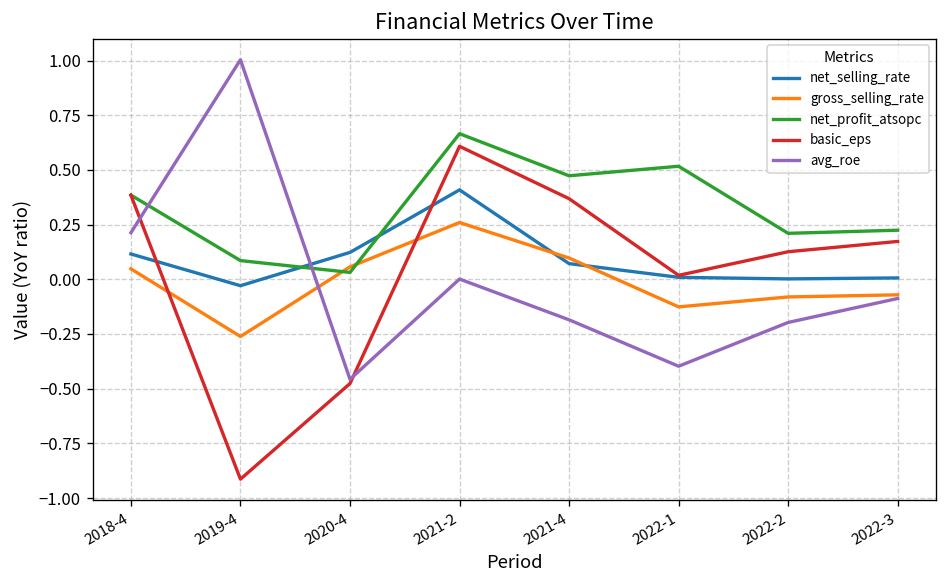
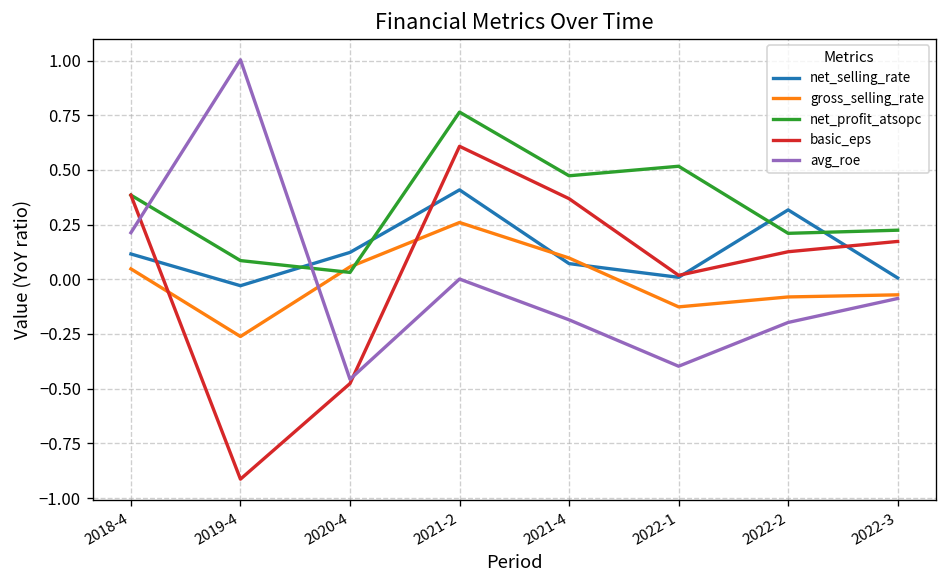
  {
    "net_selling_rate": {
      "2018-4": 0.12,
      "2019-4": -0.03,
      "2020-4": 0.12,
      "2021-2": 0.41,
      "2021-4": 0.07,
-     "2022-2": 0.00,
+     "2022-2": 0.32,
      "2022-3": 0.01
    },
    "gross_selling_rate": {
      "2018-4": 0.05,
      "2019-4": -0.26,
      "2020-4": 0.06,
      "2021-2": 0.26,
      "2021-4": 0.10,
      "2022-1": -0.13,
      "2022-2": -0.08,
      "2022-3": -0.07
    },
    "net_profit_atsopc": {
      "2019-4": 0.09,
      "2020-4": 0.03,
-     "2021-2": 0.67,
+     "2021-2": 0.76,
      "2021-4": 0.47,
      "2022-1": 0.52,
      "2022-2": 0.21,
      "2022-3": 0.22
    },
    "basic_eps": {
      "2019-4": -0.91,
      "2020-4": -0.48,
      "2021-2": 0.61,
      "2021-4": 0.37,
      "2022-2": 0.13,
      "2022-3": 0.17
    },
    "avg_roe": {
      "2018-4": 0.21,
      "2019-4": 1.00,
      "2020-4": -0.46,
      "2021-2": 0.00,
      "2021-4": -0.19,
      "2022-1": -0.40,
      "2022-2": -0.20,
      "2022-3": -0.09
    }
  }
